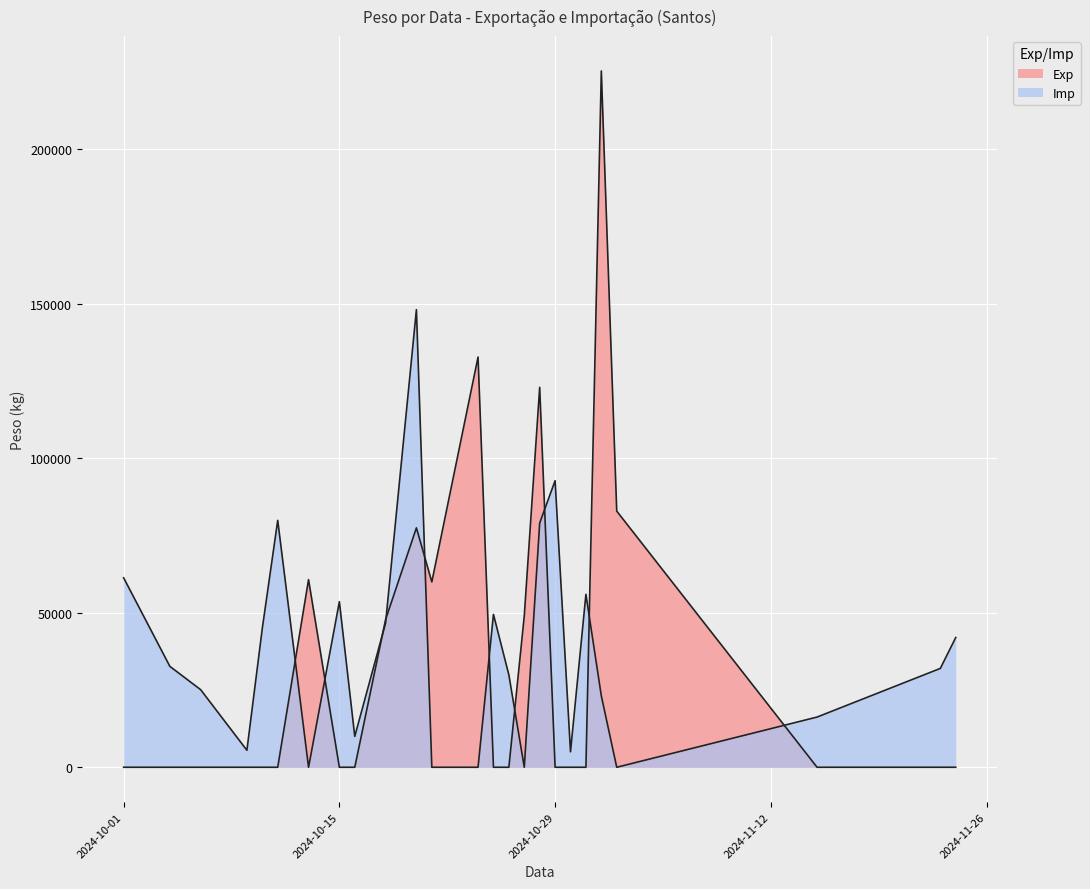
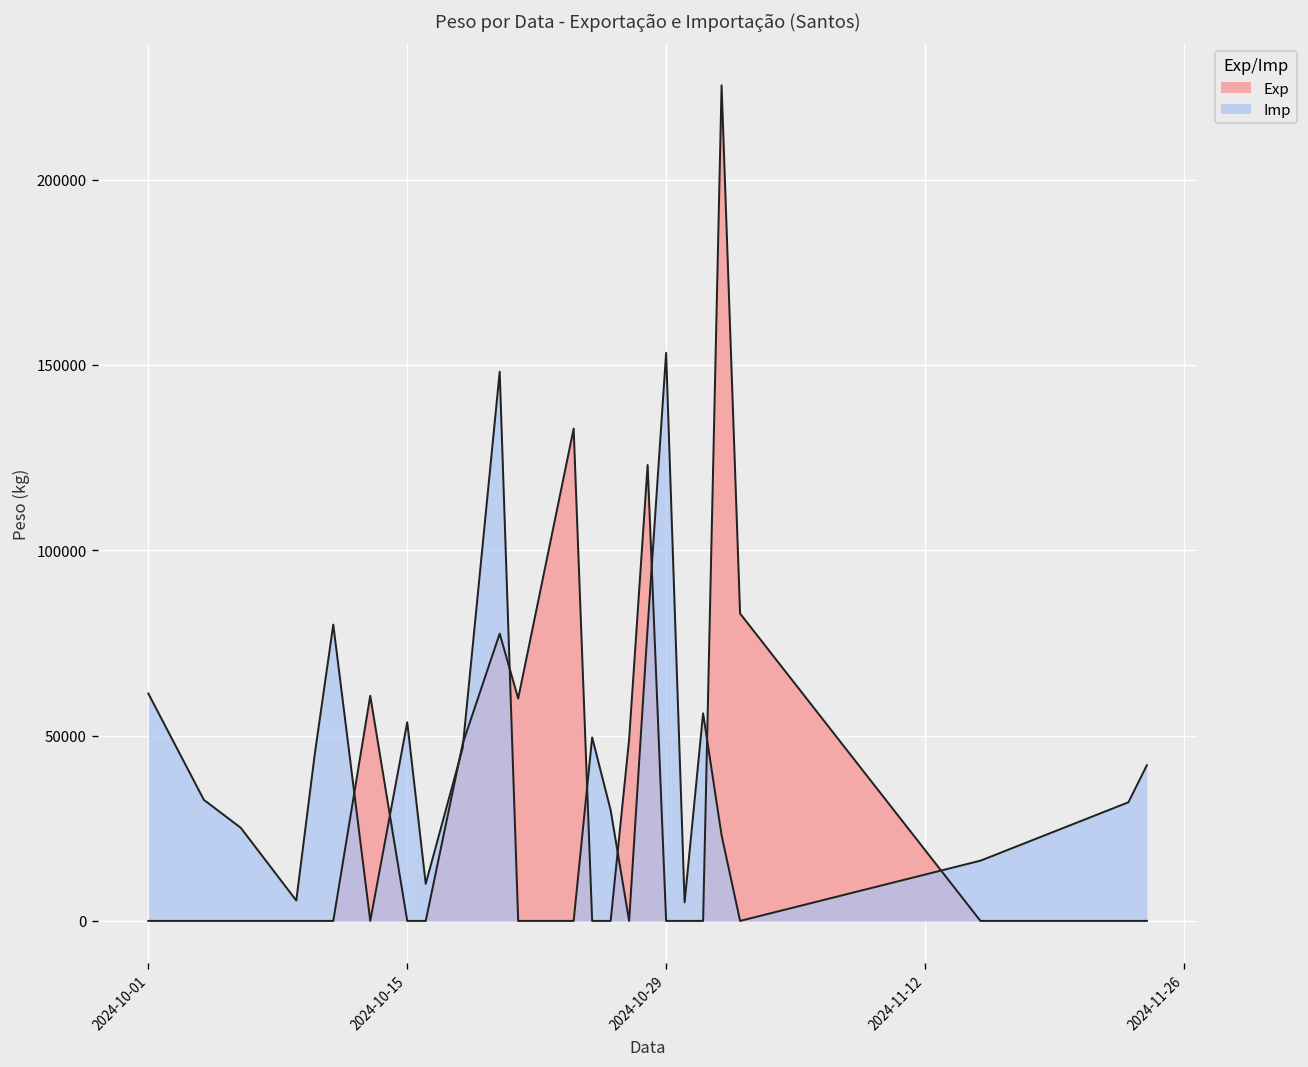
  {
    "Exp": {
      "2024-10-01": 0,
      "2024-10-15": 0,
      "2024-10-29": 0
    },
    "Imp": {
      "2024-10-01": 61000,
      "2024-10-15": 54000,
-     "2024-10-29": 93000
+     "2024-10-29": 153000
    }
  }
